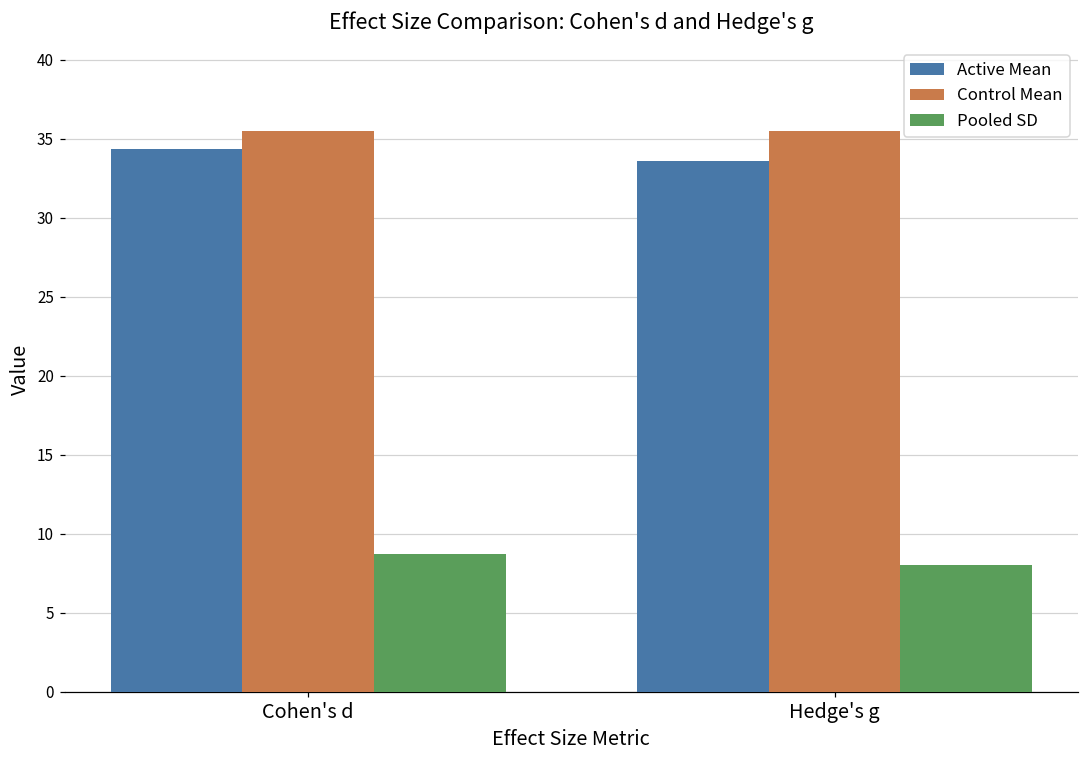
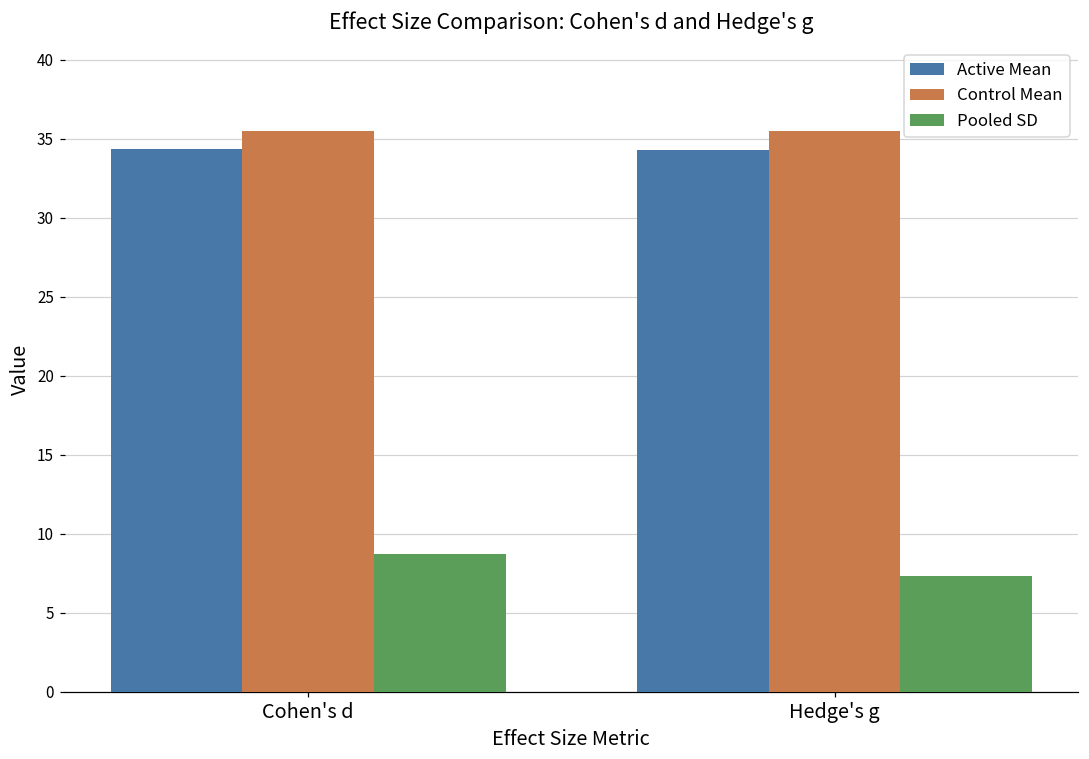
  {
    "Active Mean": {
      "Cohen's d": 34.4,
-     "Hedge's g": 33.6
+     "Hedge's g": 34.3
    },
    "Control Mean": {
      "Cohen's d": 35.5,
      "Hedge's g": 35.5
    },
    "Pooled SD": {
      "Cohen's d": 8.7,
-     "Hedge's g": 8.0
+     "Hedge's g": 7.3
    }
  }
